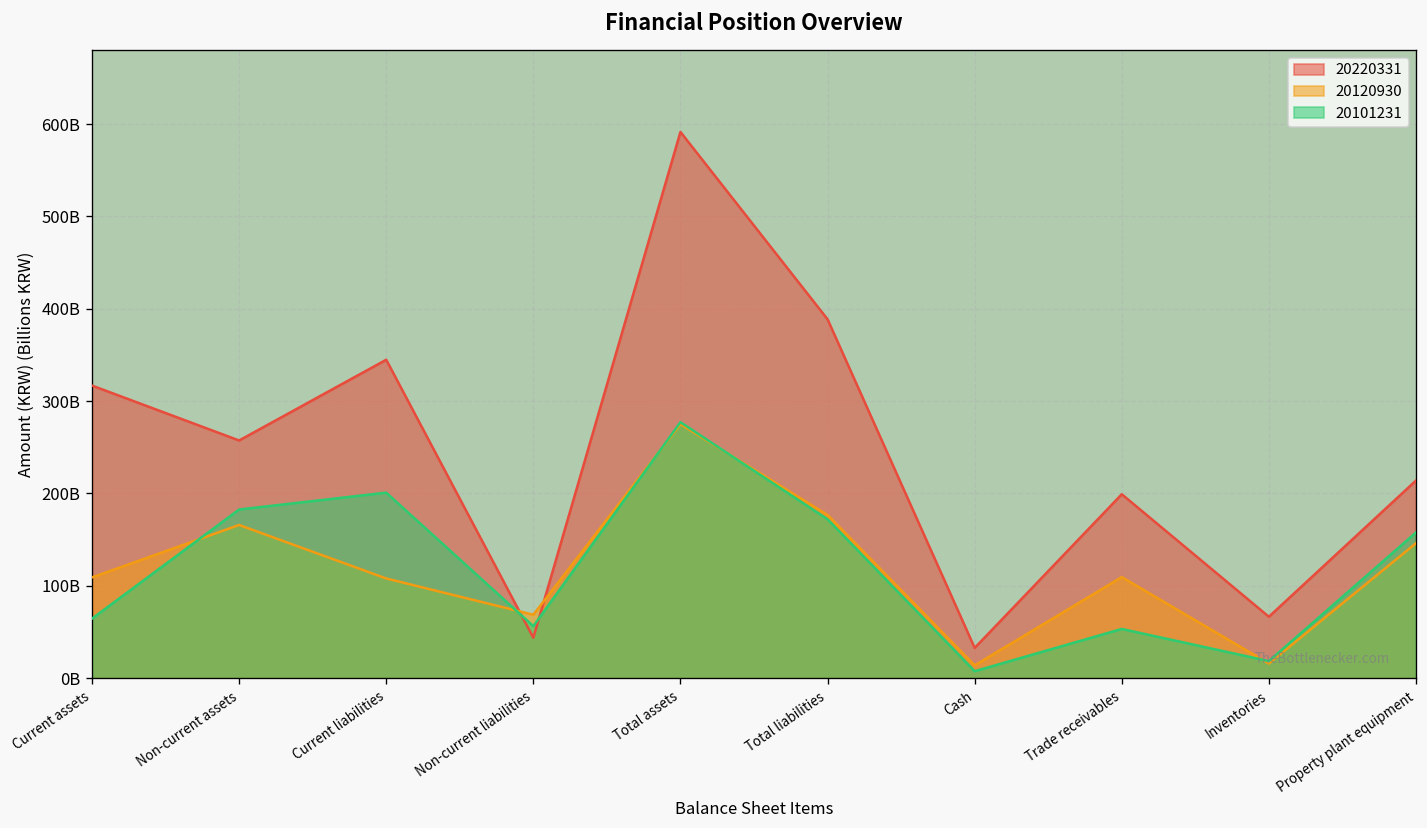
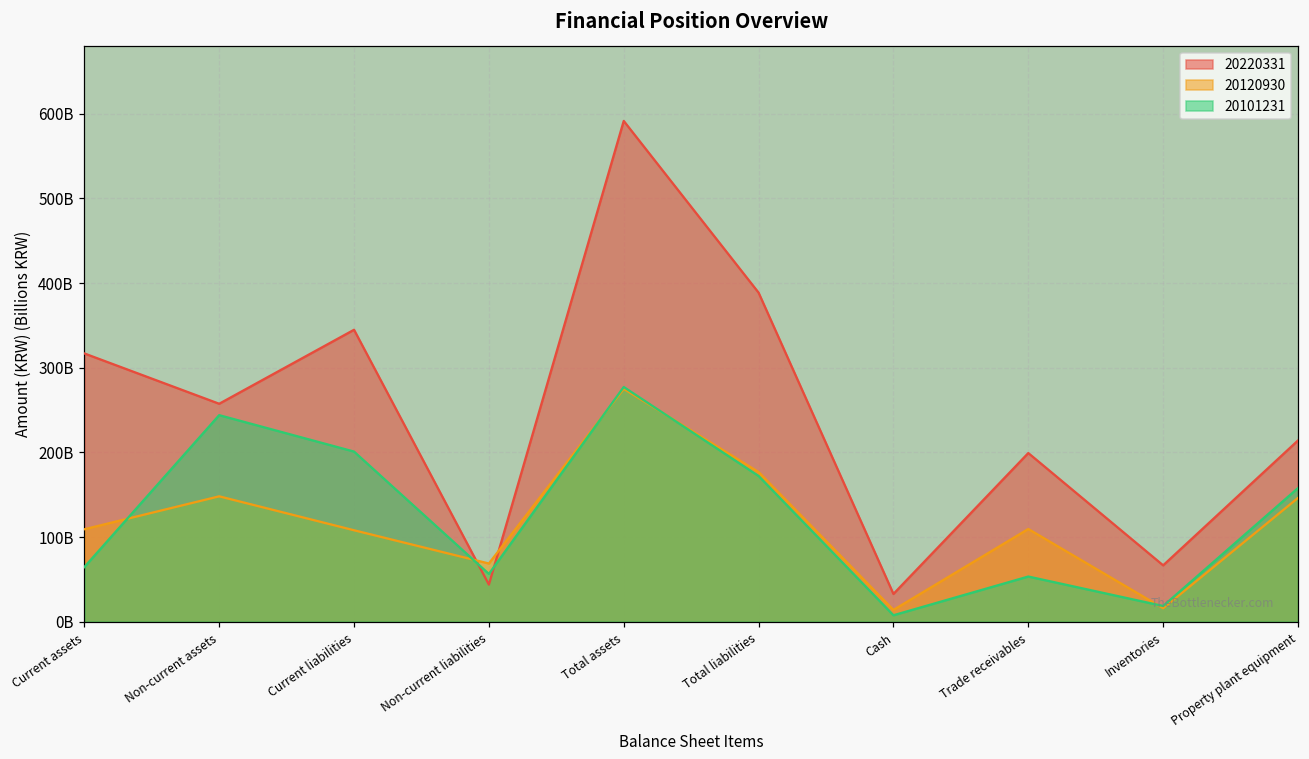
  {
    "20220331": {
      "Current assets": 320000000000,
      "Non-current assets": 260000000000,
      "Current liabilities": 340000000000,
      "Non-current liabilities": 40000000000,
      "Total assets": 590000000000,
      "Total liabilities": 390000000000,
      "Cash": 30000000000,
      "Trade receivables": 200000000000,
      "Inventories": 70000000000,
      "Property plant equipment": 210000000000
    },
    "20120930": {
      "Current assets": 110000000000,
-     "Non-current assets": 170000000000,
+     "Non-current assets": 150000000000,
      "Current liabilities": 110000000000,
      "Non-current liabilities": 70000000000,
      "Total liabilities": 180000000000,
      "Cash": 10000000000,
      "Trade receivables": 110000000000,
      "Property plant equipment": 150000000000
    },
    "20101231": {
      "Current assets": 60000000000,
-     "Non-current assets": 180000000000,
+     "Non-current assets": 240000000000,
      "Current liabilities": 200000000000,
      "Non-current liabilities": 60000000000,
      "Total liabilities": 170000000000,
      "Cash": 10000000000,
      "Trade receivables": 50000000000,
      "Property plant equipment": 160000000000
    }
  }
